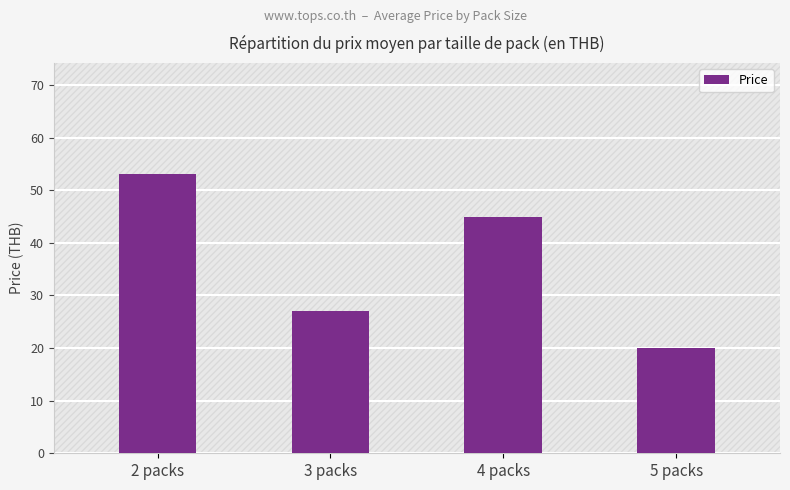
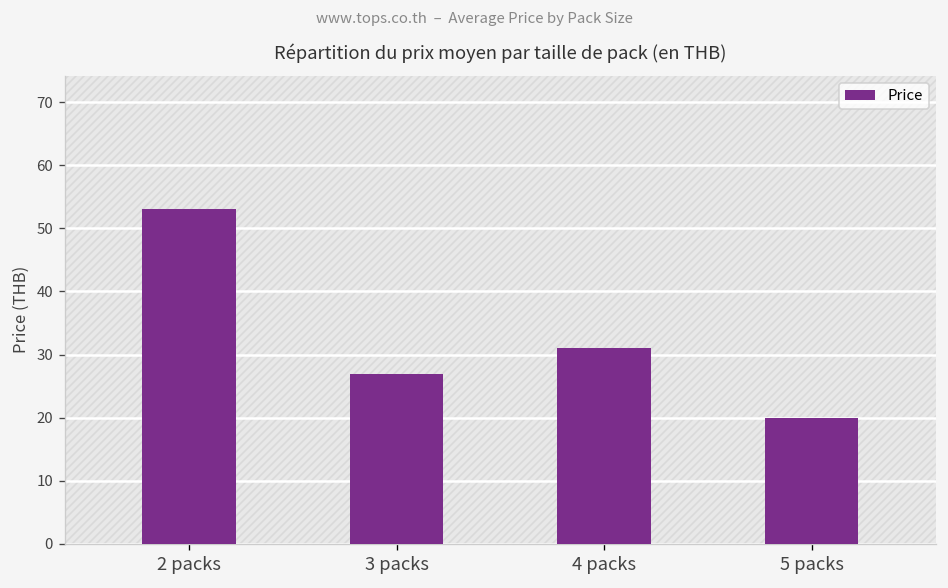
  {
    "2 packs": 53,
    "3 packs": 27,
-   "4 packs": 45,
+   "4 packs": 31,
    "5 packs": 20
  }
